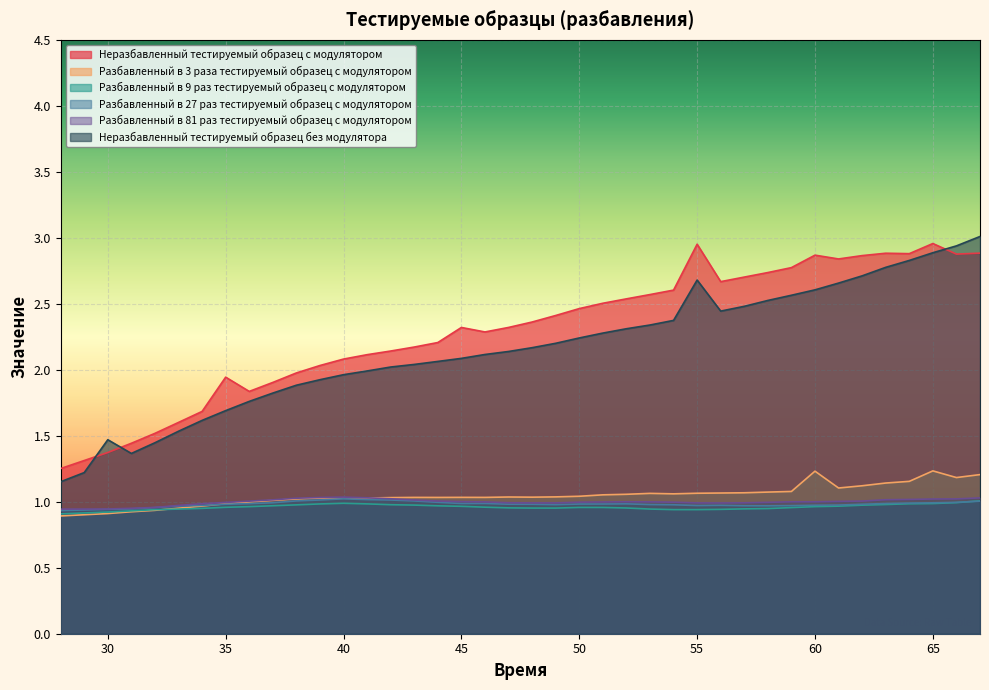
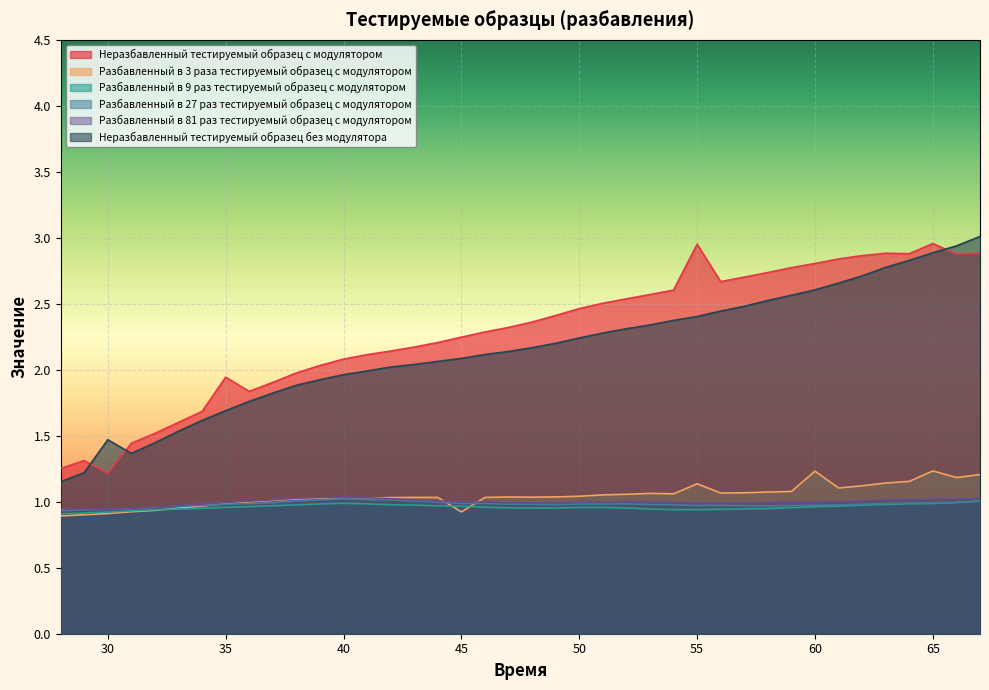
  {
    "Неразбавленный тестируемый образец с модулятором": {
-     "30": 1.37,
+     "30": 1.21,
      "35": 1.94,
      "40": 2.08,
-     "45": 2.32,
+     "45": 2.25,
      "50": 2.46,
      "55": 2.95,
-     "60": 2.87,
+     "60": 2.81,
      "65": 2.96
    },
    "Разбавленный в 3 раза тестируемый образец с модулятором": {
-     "45": 1.03,
+     "45": 0.92,
      "50": 1.04,
-     "55": 1.06,
+     "55": 1.14,
      "60": 1.23,
      "65": 1.23
    },
    "Неразбавленный тестируемый образец без модулятора": {
      "30": 1.47,
      "35": 1.69,
      "40": 1.96,
      "45": 2.09,
      "50": 2.24,
-     "55": 2.68,
+     "55": 2.40,
      "60": 2.61,
      "65": 2.89
    }
  }
